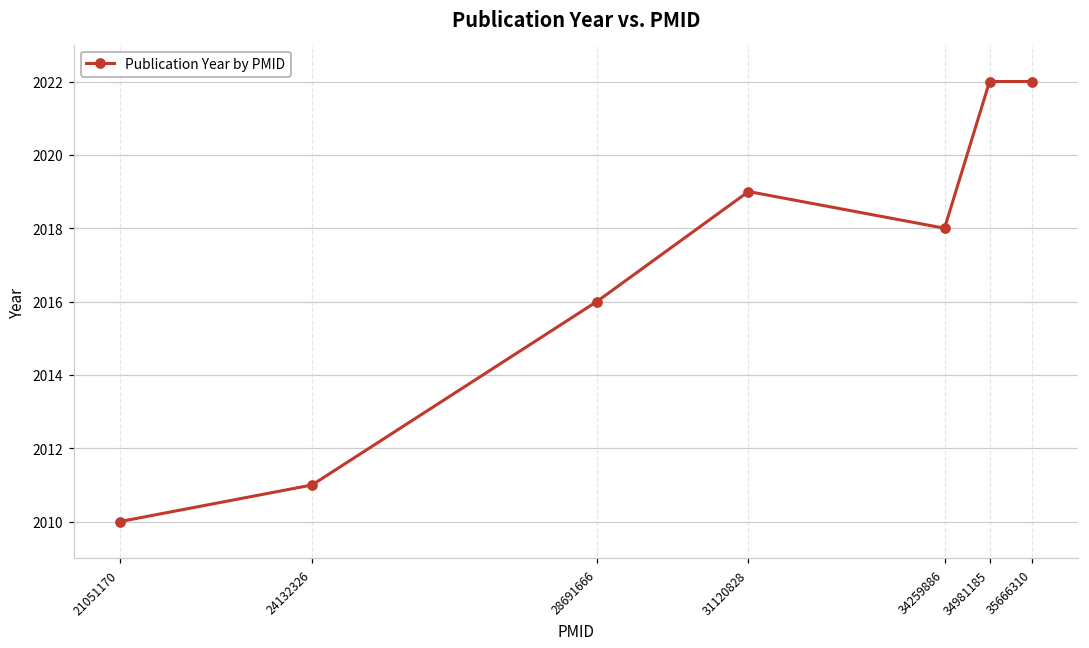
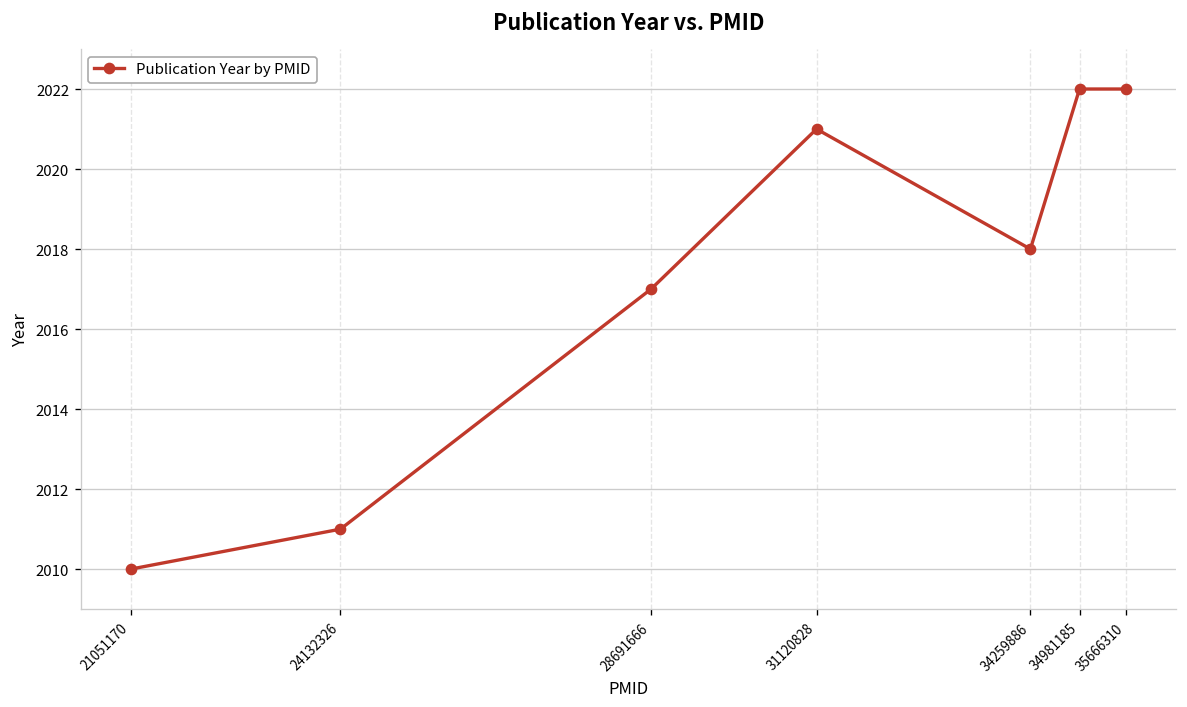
  {
    "21051170": 2010,
    "24132326": 2011,
-   "28691666": 2016,
-   "31120828": 2019,
+   "28691666": 2017,
+   "31120828": 2021,
    "34259886": 2018,
    "34981185": 2022,
    "35666310": 2022
  }
